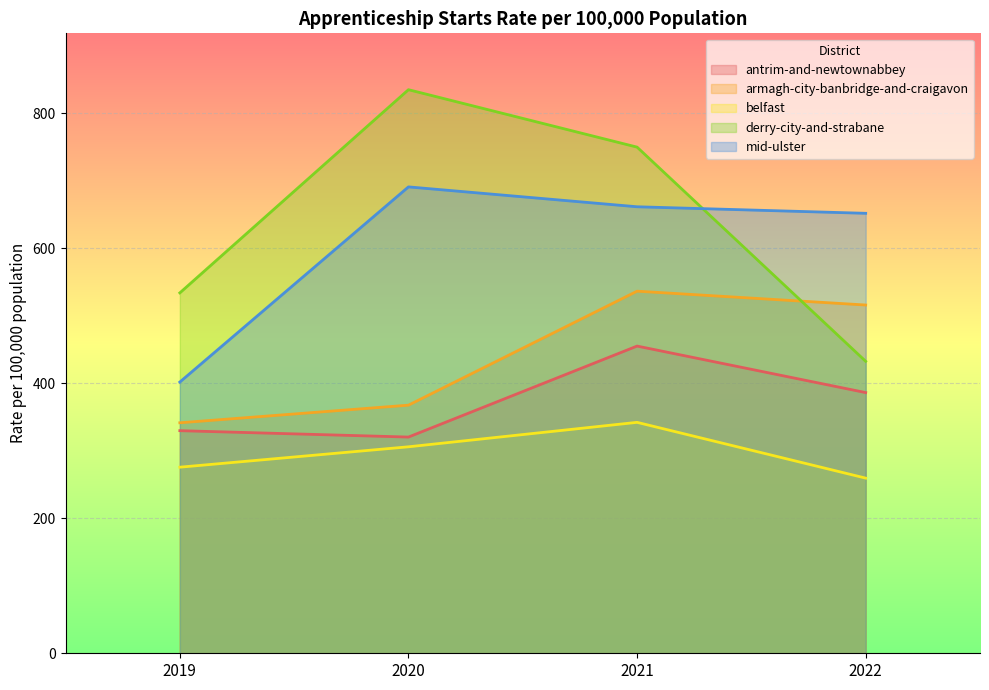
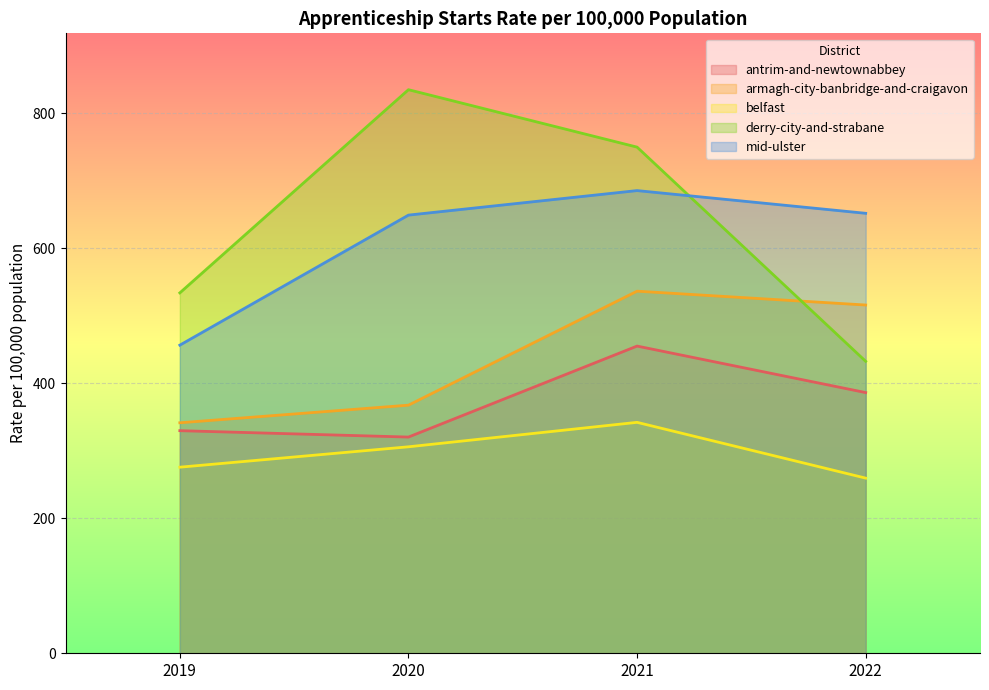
  {
    "derry-city-and-strabane": {
      "2019": 530,
      "2020": 840,
      "2021": 750,
      "2022": 430
    },
    "mid-ulster": {
-     "2019": 400,
-     "2020": 690,
-     "2021": 660,
+     "2019": 460,
+     "2020": 650,
+     "2021": 690,
      "2022": 650
    }
  }
